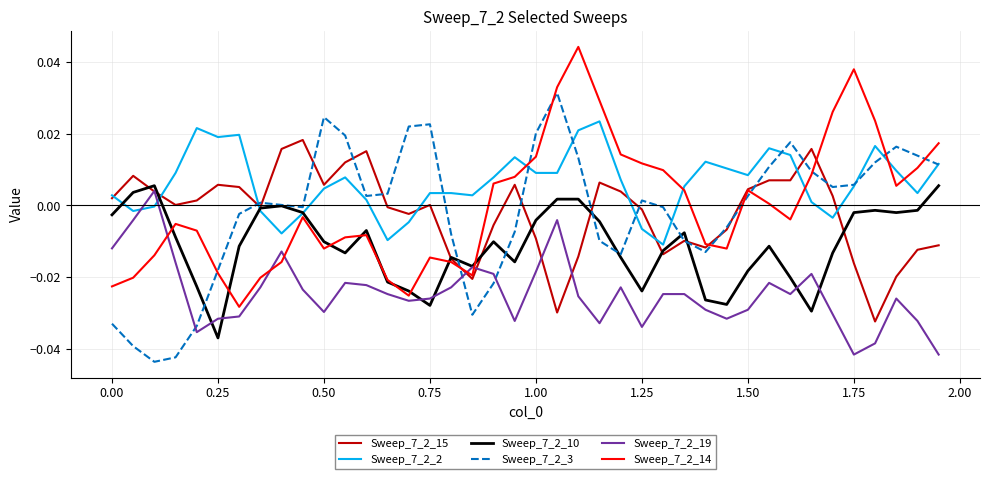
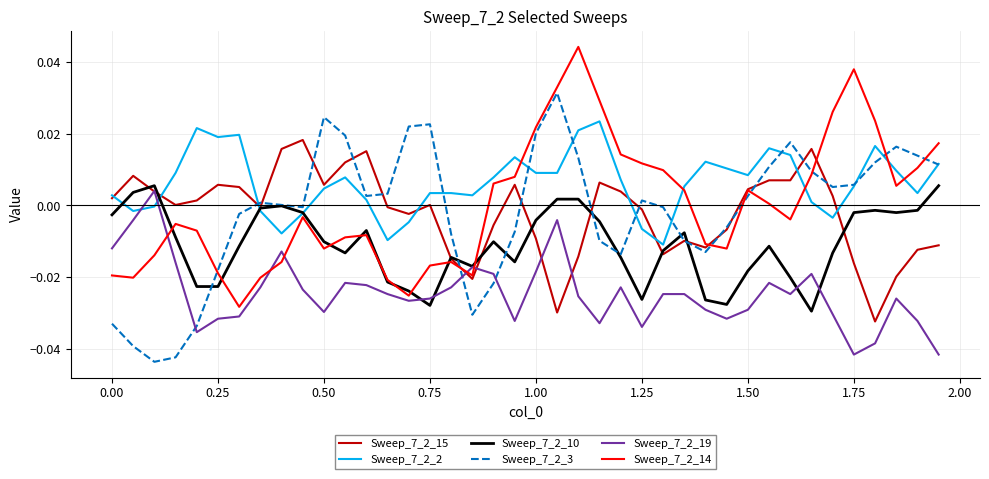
  {
    "Sweep_7_2_15": {
      "0.00": 0.002,
      "0.25": 0.006,
      "0.50": 0.006,
      "0.75": 0.000,
      "1.00": -0.009,
      "1.25": -0.001,
      "1.75": -0.016
    },
    "Sweep_7_2_2": {
      "0.00": 0.003,
      "0.25": 0.019,
      "0.50": 0.005,
      "0.75": 0.003,
      "1.00": 0.009,
      "1.25": -0.007,
      "1.50": 0.008
    },
    "Sweep_7_2_10": {
      "0.00": -0.003,
-     "0.25": -0.037,
+     "0.25": -0.023,
      "0.50": -0.010,
      "0.75": -0.028,
      "1.00": -0.004,
-     "1.25": -0.024,
+     "1.25": -0.026,
      "1.50": -0.018,
      "1.75": -0.002
    },
    "Sweep_7_2_3": {
      "0.00": -0.033,
      "0.25": -0.018,
      "0.50": 0.025,
      "0.75": 0.023,
      "1.00": 0.020,
      "1.25": 0.001,
      "1.50": 0.003
    },
    "Sweep_7_2_19": {
      "0.00": -0.012,
      "0.25": -0.032,
      "0.50": -0.030,
      "0.75": -0.026,
      "1.00": -0.018,
      "1.25": -0.034,
      "1.50": -0.029,
      "1.75": -0.042
    },
    "Sweep_7_2_14": {
-     "0.00": -0.023,
+     "0.00": -0.020,
      "0.25": -0.019,
      "0.50": -0.012,
-     "0.75": -0.015,
-     "1.00": 0.014,
+     "0.75": -0.017,
+     "1.00": 0.022,
      "1.25": 0.012,
      "1.75": 0.038
    }
  }
